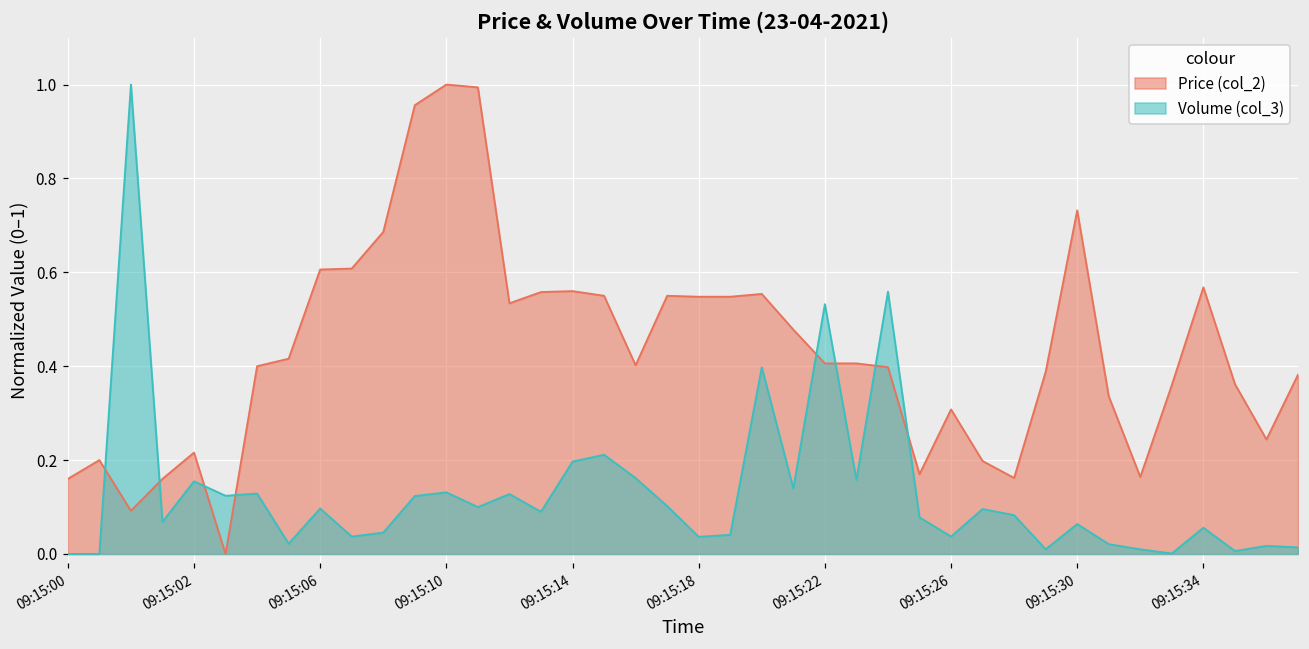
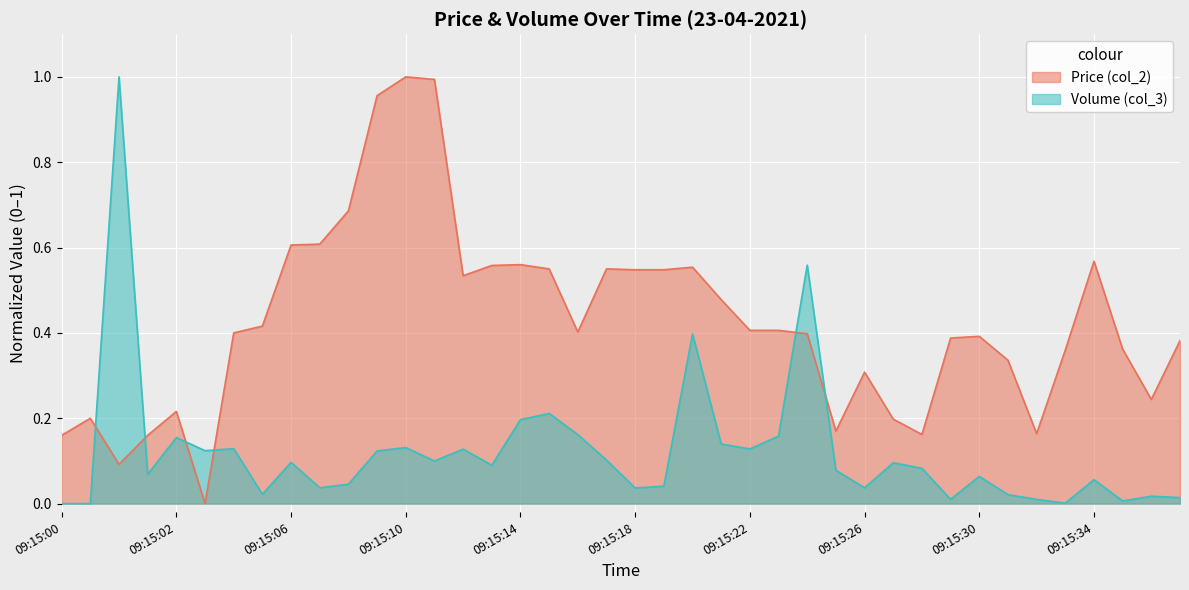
  {
    "Price (col_2)": {
      "09:15:02": 0.22,
      "09:15:06": 0.61,
      "09:15:10": 1.00,
      "09:15:14": 0.56,
      "09:15:18": 0.55,
      "09:15:22": 0.41,
      "09:15:26": 0.31,
-     "09:15:30": 0.73,
+     "09:15:30": 0.39,
      "09:15:34": 0.57
    },
    "Volume (col_3)": {
      "09:15:02": 0.15,
      "09:15:06": 0.10,
      "09:15:10": 0.13,
      "09:15:14": 0.20,
      "09:15:18": 0.04,
-     "09:15:22": 0.53,
+     "09:15:22": 0.13,
      "09:15:26": 0.04,
      "09:15:30": 0.06,
      "09:15:34": 0.06
    }
  }
